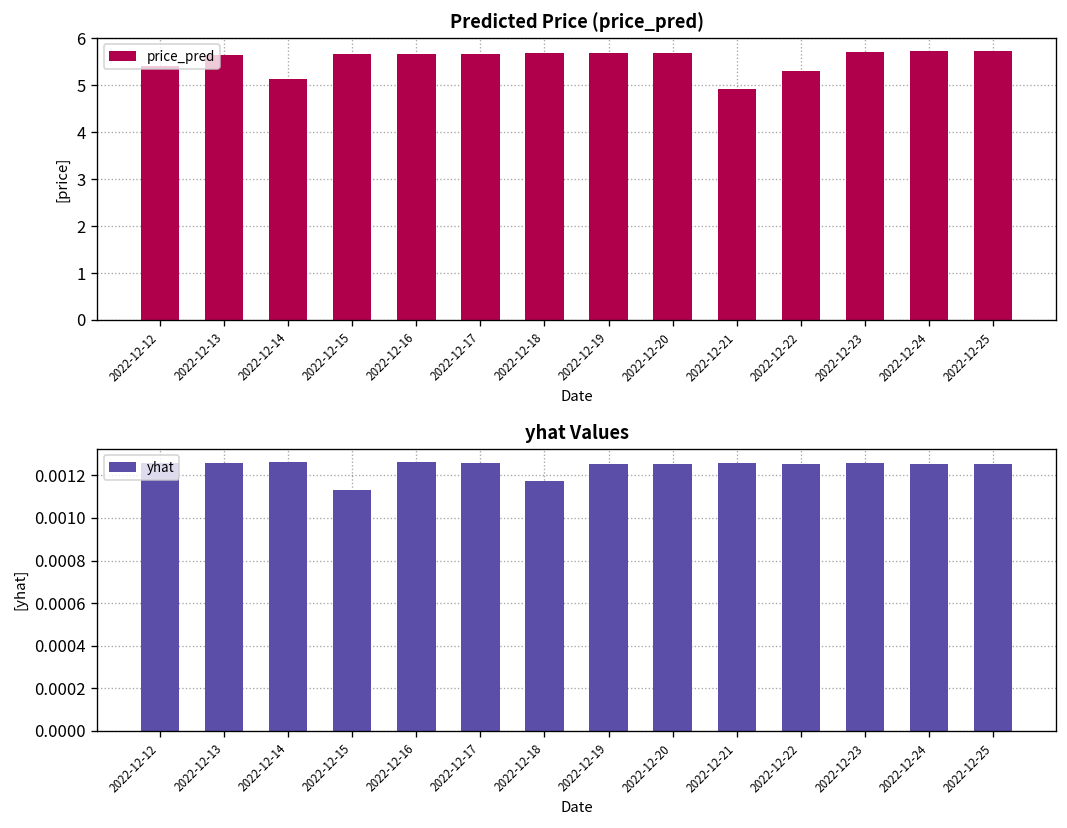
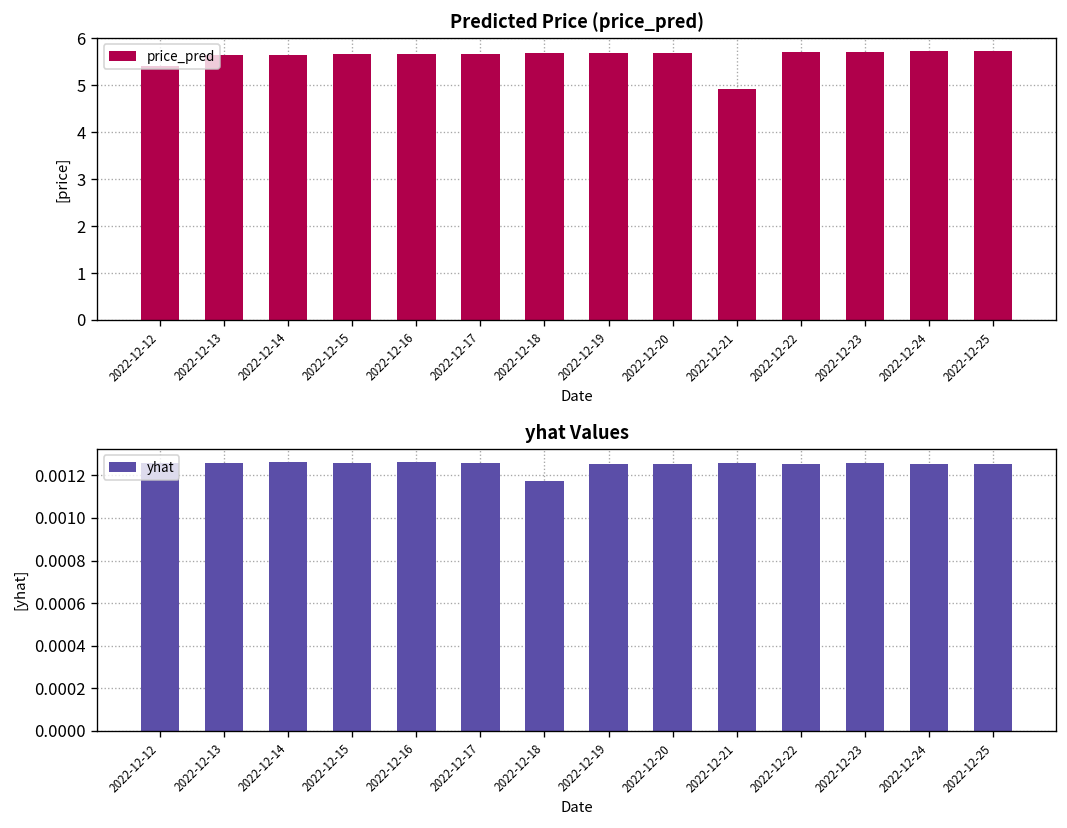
  {
    "Predicted Price (price_pred)": {
      "2022-12-13": 5.6,
-     "2022-12-14": 5.1,
+     "2022-12-14": 5.6,
      "2022-12-15": 5.7,
      "2022-12-16": 5.7,
      "2022-12-17": 5.7,
      "2022-12-18": 5.7,
      "2022-12-19": 5.7,
      "2022-12-20": 5.7,
      "2022-12-21": 4.9,
-     "2022-12-22": 5.3,
+     "2022-12-22": 5.7,
      "2022-12-23": 5.7,
      "2022-12-24": 5.7,
      "2022-12-25": 5.7
    },
    "yhat Values": {
      "2022-12-13": 0.00126,
      "2022-12-14": 0.00126,
-     "2022-12-15": 0.00113,
+     "2022-12-15": 0.00126,
      "2022-12-16": 0.00126,
      "2022-12-17": 0.00126,
      "2022-12-18": 0.00117,
      "2022-12-19": 0.00125,
      "2022-12-20": 0.00125,
      "2022-12-21": 0.00126,
      "2022-12-22": 0.00125,
      "2022-12-23": 0.00126,
      "2022-12-24": 0.00125,
      "2022-12-25": 0.00125
    }
  }
